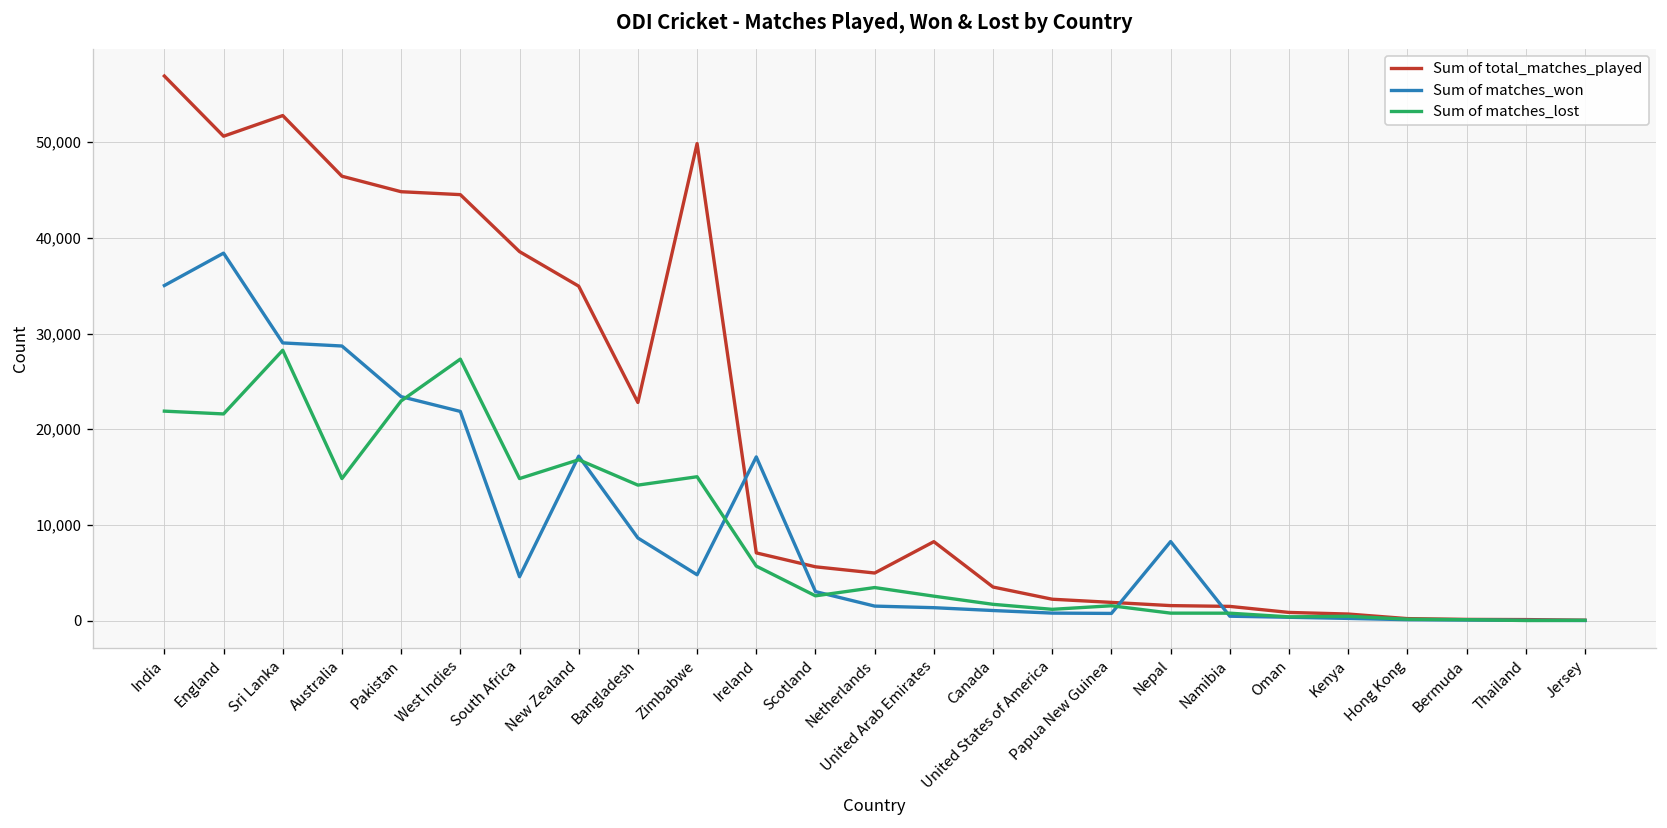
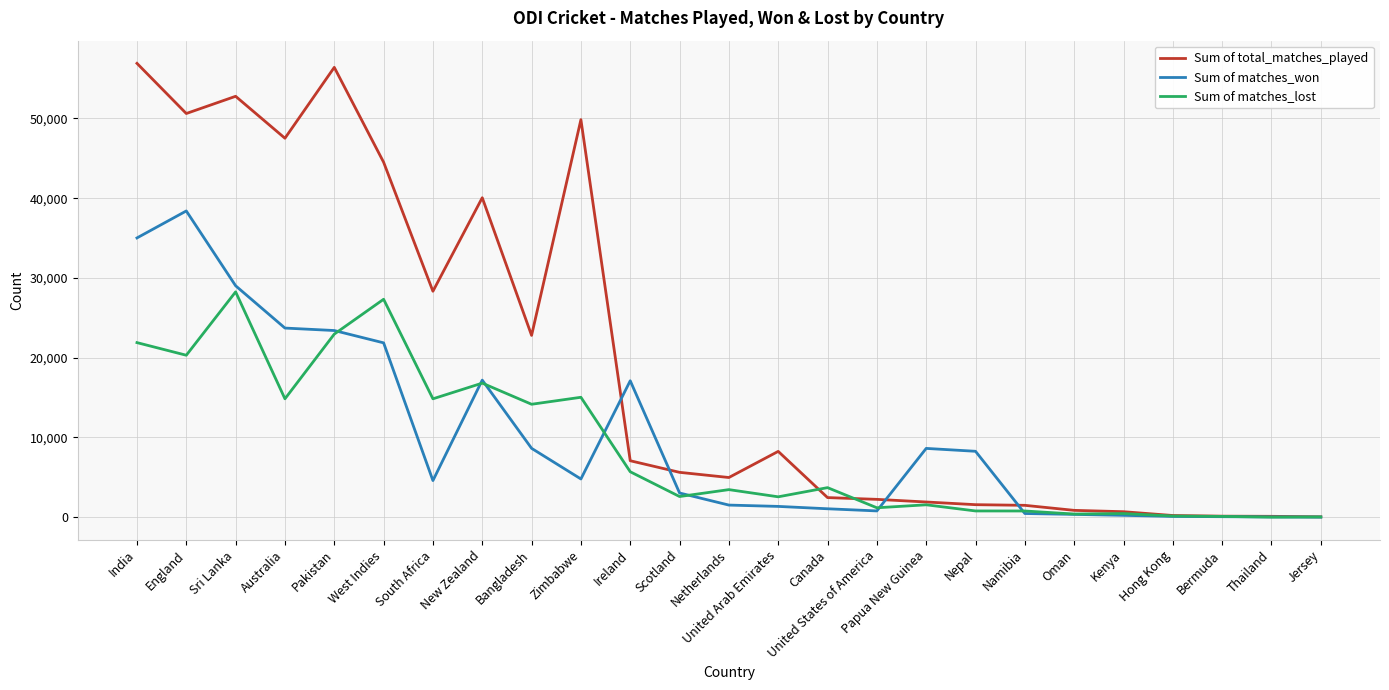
  {
    "Sum of total_matches_played": {
      "India": "57,000",
      "England": "51,000",
      "Sri Lanka": "53,000",
-     "Australia": "46,000",
-     "Pakistan": "45,000",
+     "Australia": "48,000",
+     "Pakistan": "56,000",
      "West Indies": "45,000",
-     "South Africa": "39,000",
-     "New Zealand": "35,000",
+     "South Africa": "28,000",
+     "New Zealand": "40,000",
      "Bangladesh": "23,000",
      "Zimbabwe": "50,000",
      "Ireland": "7,000",
      "Scotland": "6,000",
      "Netherlands": "5,000",
      "United Arab Emirates": "8,000",
-     "Canada": "4,000",
+     "Canada": "2,000",
      "United States of America": "2,000",
      "Papua New Guinea": "2,000",
      "Nepal": "2,000",
      "Namibia": "1,000",
      "Oman": "1,000"
    },
    "Sum of matches_won": {
      "India": "35,000",
      "England": "38,000",
      "Sri Lanka": "29,000",
-     "Australia": "29,000",
+     "Australia": "24,000",
      "Pakistan": "23,000",
      "West Indies": "22,000",
      "South Africa": "5,000",
      "New Zealand": "17,000",
      "Bangladesh": "9,000",
      "Zimbabwe": "5,000",
      "Ireland": "17,000",
      "Scotland": "3,000",
      "Netherlands": "2,000",
      "United Arab Emirates": "1,000",
      "Canada": "1,000",
      "United States of America": "1,000",
-     "Papua New Guinea": "1,000",
+     "Papua New Guinea": "9,000",
      "Nepal": "8,000"
    },
    "Sum of matches_lost": {
      "India": "22,000",
-     "England": "22,000",
+     "England": "20,000",
      "Sri Lanka": "28,000",
      "Australia": "15,000",
      "Pakistan": "23,000",
      "West Indies": "27,000",
      "South Africa": "15,000",
      "New Zealand": "17,000",
      "Bangladesh": "14,000",
      "Zimbabwe": "15,000",
      "Ireland": "6,000",
      "Scotland": "3,000",
      "Netherlands": "3,000",
      "United Arab Emirates": "3,000",
-     "Canada": "2,000",
+     "Canada": "4,000",
      "United States of America": "1,000",
      "Papua New Guinea": "2,000",
      "Nepal": "1,000"
    }
  }
